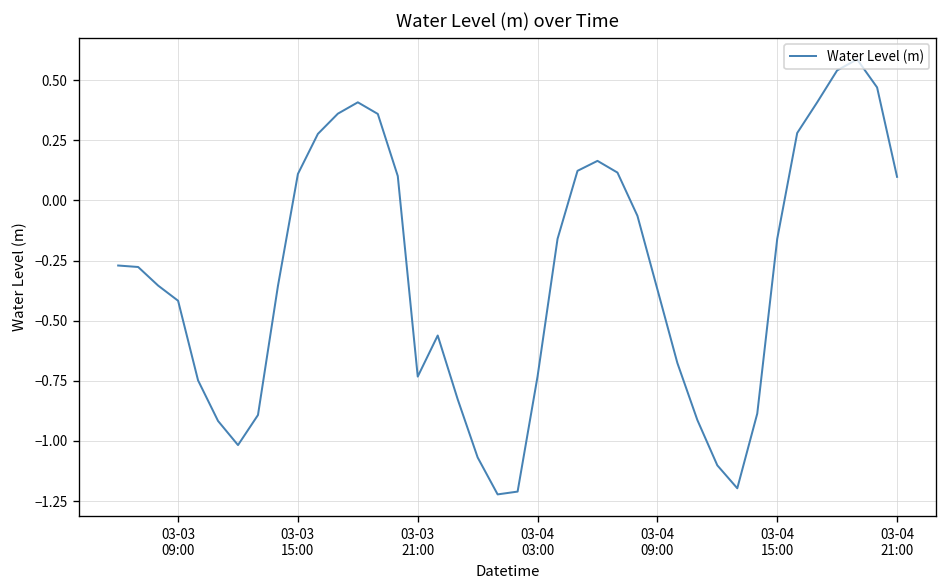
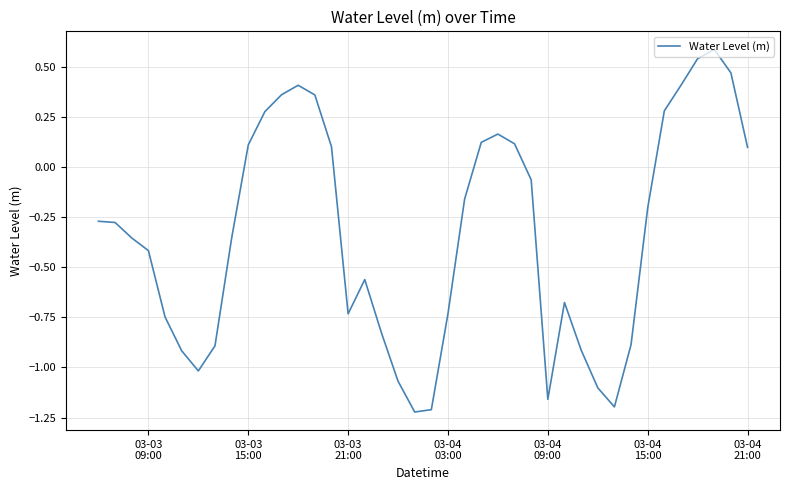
  {
    "03-03 09:00": -0.42,
    "03-03 15:00": 0.11,
    "03-03 21:00": -0.73,
    "03-04 03:00": -0.73,
-   "03-04 09:00": -0.37,
-   "03-04 15:00": -0.16,
+   "03-04 09:00": -1.16,
+   "03-04 15:00": -0.20,
    "03-04 21:00": 0.10
  }
